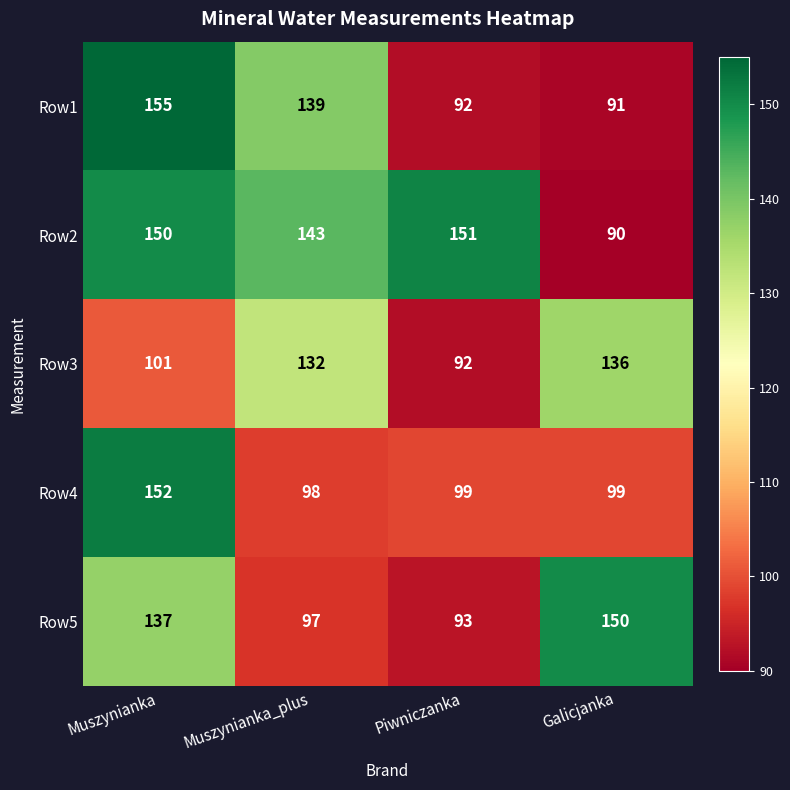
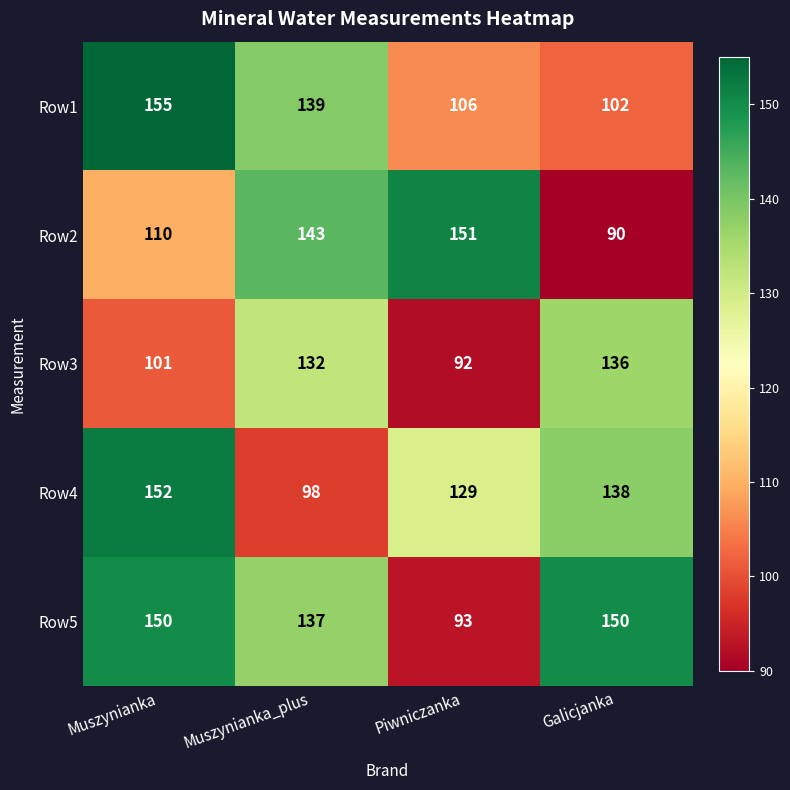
  {
    "Row1": {
      "Muszynianka": 155,
      "Muszynianka_plus": 139,
-     "Piwniczanka": 92,
-     "Galicjanka": 91
+     "Piwniczanka": 106,
+     "Galicjanka": 102
    },
    "Row2": {
-     "Muszynianka": 150,
+     "Muszynianka": 110,
      "Muszynianka_plus": 143,
      "Piwniczanka": 151,
      "Galicjanka": 90
    },
    "Row3": {
      "Muszynianka": 101,
      "Muszynianka_plus": 132,
      "Piwniczanka": 92,
      "Galicjanka": 136
    },
    "Row4": {
      "Muszynianka": 152,
      "Muszynianka_plus": 98,
-     "Piwniczanka": 99,
-     "Galicjanka": 99
+     "Piwniczanka": 129,
+     "Galicjanka": 138
    },
    "Row5": {
-     "Muszynianka": 137,
-     "Muszynianka_plus": 97,
+     "Muszynianka": 150,
+     "Muszynianka_plus": 137,
      "Piwniczanka": 93,
      "Galicjanka": 150
    }
  }
